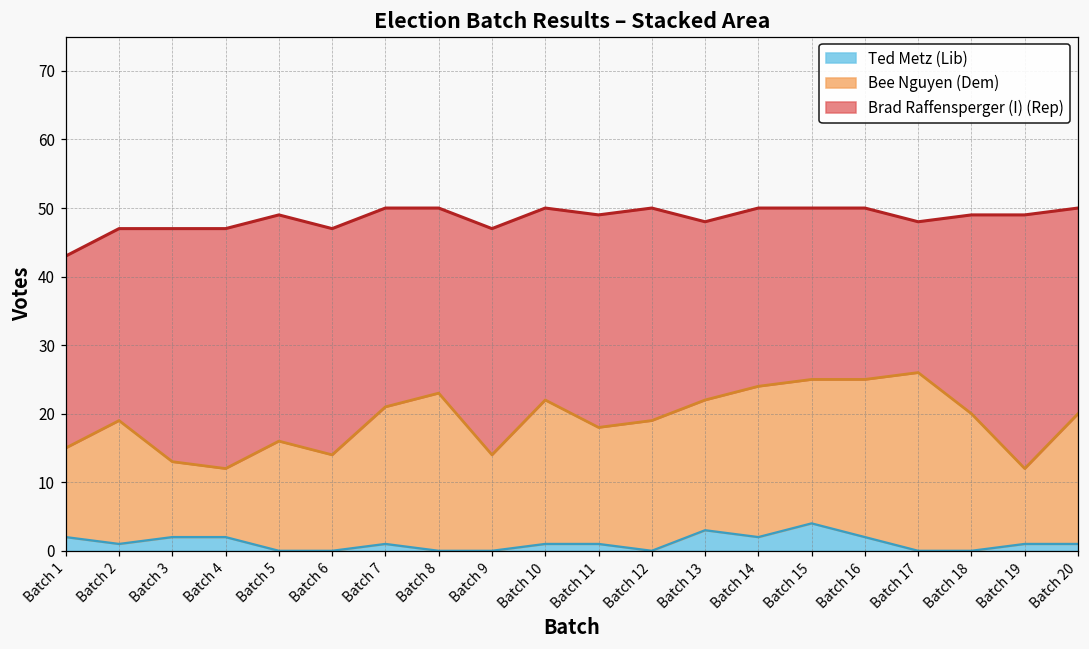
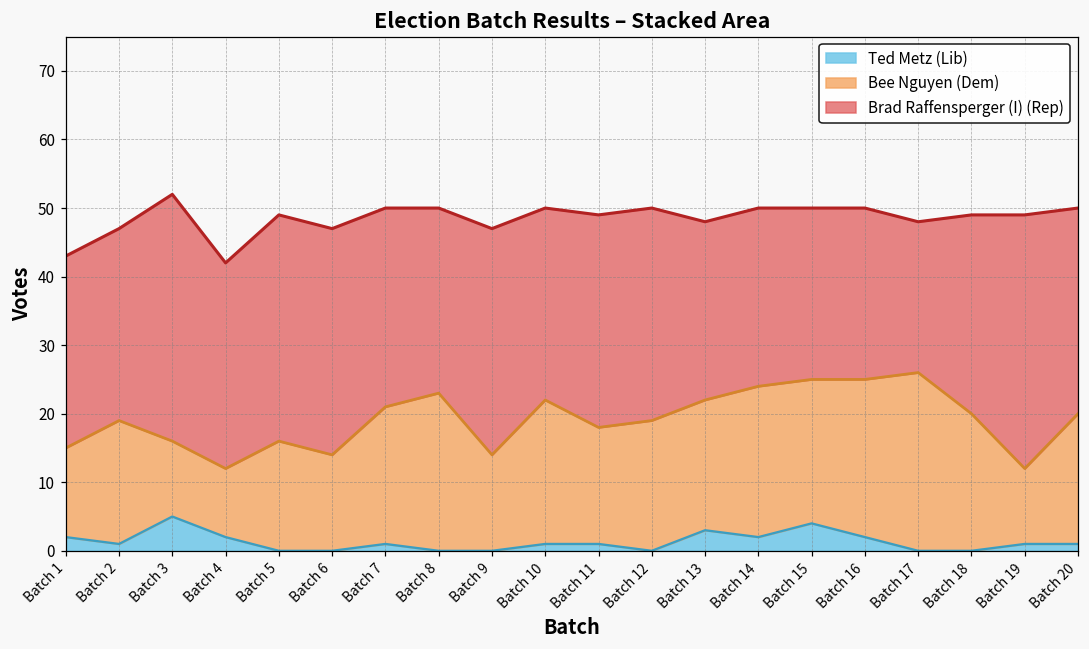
  {
    "Ted Metz (Lib)": {
      "Batch 1": 2,
      "Batch 2": 1,
-     "Batch 3": 2,
+     "Batch 3": 5,
      "Batch 4": 2,
      "Batch 5": 0,
      "Batch 6": 0,
      "Batch 7": 1,
      "Batch 8": 0,
      "Batch 9": 0,
      "Batch 10": 1,
      "Batch 11": 1,
      "Batch 12": 0,
      "Batch 13": 3,
      "Batch 14": 2,
      "Batch 15": 4,
      "Batch 16": 2,
      "Batch 17": 0,
      "Batch 18": 0,
      "Batch 19": 1,
      "Batch 20": 1
    },
    "Bee Nguyen (Dem)": {
      "Batch 1": 13,
      "Batch 2": 18,
      "Batch 3": 11,
      "Batch 4": 10,
      "Batch 5": 16,
      "Batch 6": 14,
      "Batch 7": 20,
      "Batch 8": 23,
      "Batch 9": 14,
      "Batch 10": 21,
      "Batch 11": 17,
      "Batch 12": 19,
      "Batch 13": 19,
      "Batch 14": 22,
      "Batch 15": 21,
      "Batch 16": 23,
      "Batch 17": 26,
      "Batch 18": 20,
      "Batch 19": 11,
      "Batch 20": 19
    },
    "Brad Raffensperger (I) (Rep)": {
      "Batch 1": 28,
      "Batch 2": 28,
-     "Batch 3": 34,
-     "Batch 4": 35,
+     "Batch 3": 36,
+     "Batch 4": 30,
      "Batch 5": 33,
      "Batch 6": 33,
      "Batch 7": 29,
      "Batch 8": 27,
      "Batch 9": 33,
      "Batch 10": 28,
      "Batch 11": 31,
      "Batch 12": 31,
      "Batch 13": 26,
      "Batch 14": 26,
      "Batch 15": 25,
      "Batch 16": 25,
      "Batch 17": 22,
      "Batch 18": 29,
      "Batch 19": 37,
      "Batch 20": 30
    }
  }
